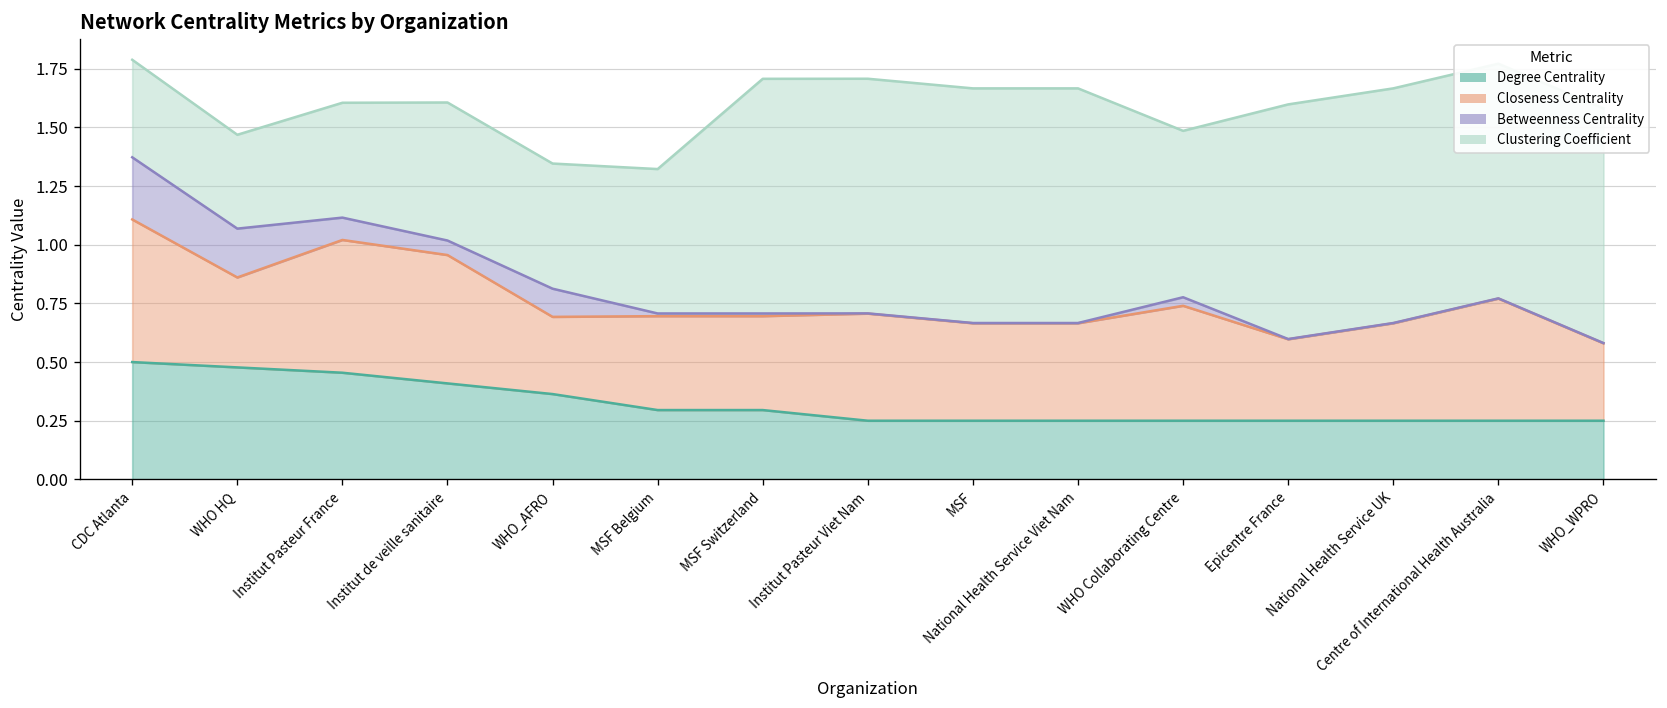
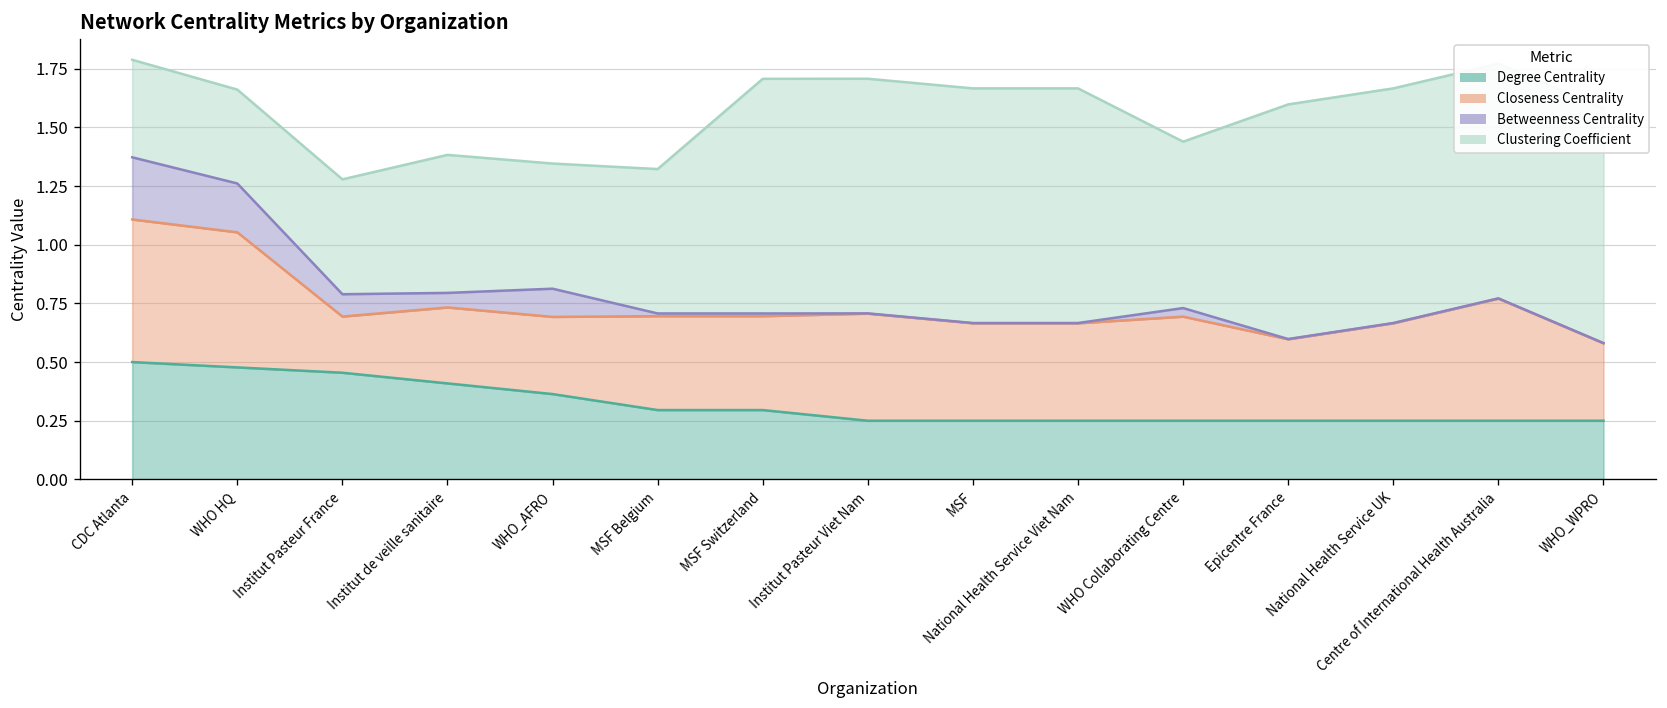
  {
    "Closeness Centrality": {
      "CDC Atlanta": 0.61,
-     "WHO HQ": 0.38,
-     "Institut Pasteur France": 0.57,
-     "Institut de veille sanitaire": 0.55,
+     "WHO HQ": 0.58,
+     "Institut Pasteur France": 0.24,
+     "Institut de veille sanitaire": 0.32,
      "WHO_AFRO": 0.33,
-     "WHO Collaborating Centre": 0.49
+     "WHO Collaborating Centre": 0.44
    }
  }
